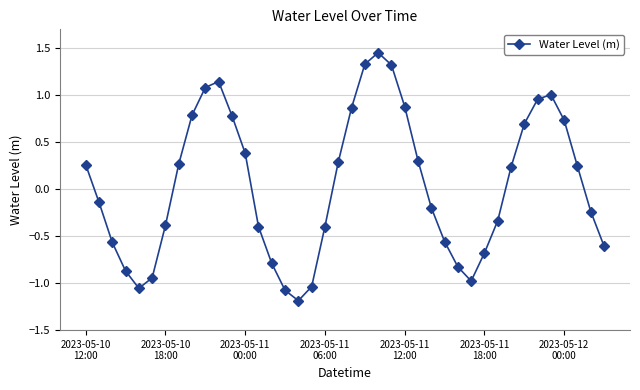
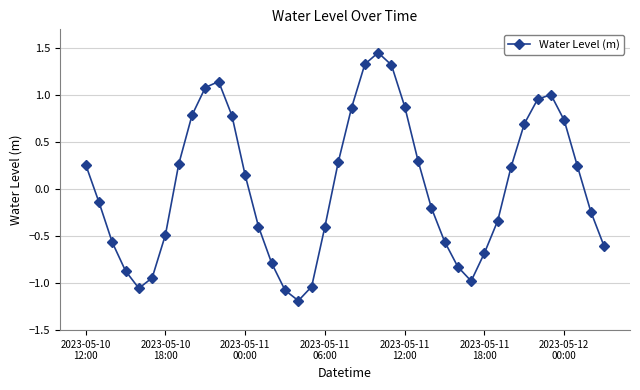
  {
    "2023-05-10 12:00": 0.3,
-   "2023-05-10 18:00": -0.4,
-   "2023-05-11 00:00": 0.4,
+   "2023-05-10 18:00": -0.5,
+   "2023-05-11 00:00": 0.1,
    "2023-05-11 06:00": -0.4,
    "2023-05-11 12:00": 0.9,
    "2023-05-11 18:00": -0.7,
    "2023-05-12 00:00": 0.7
  }
